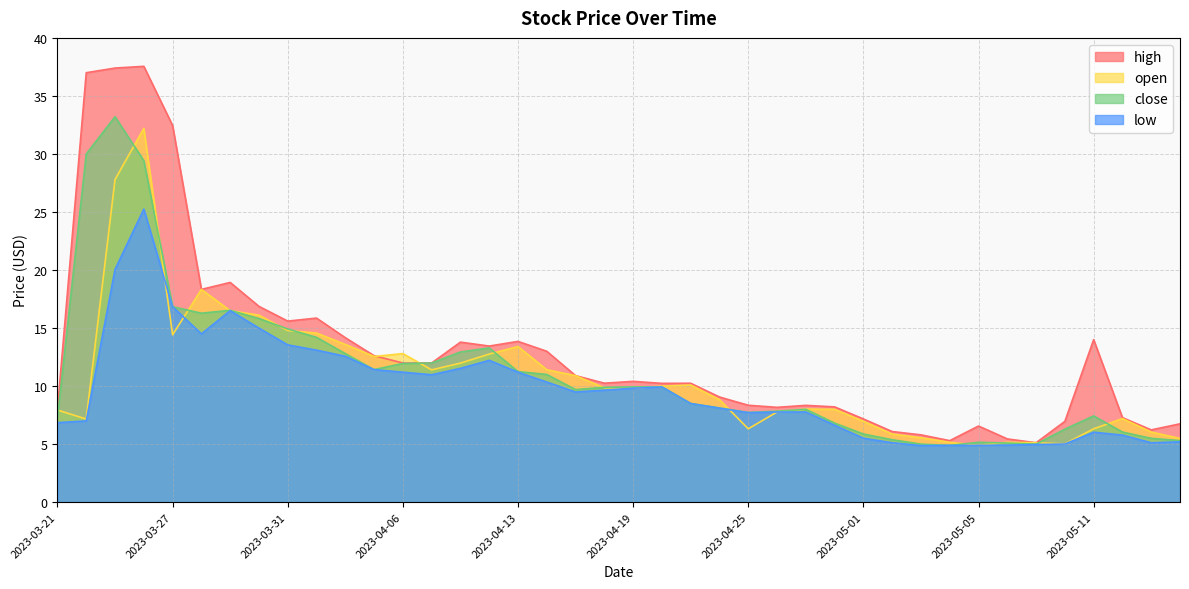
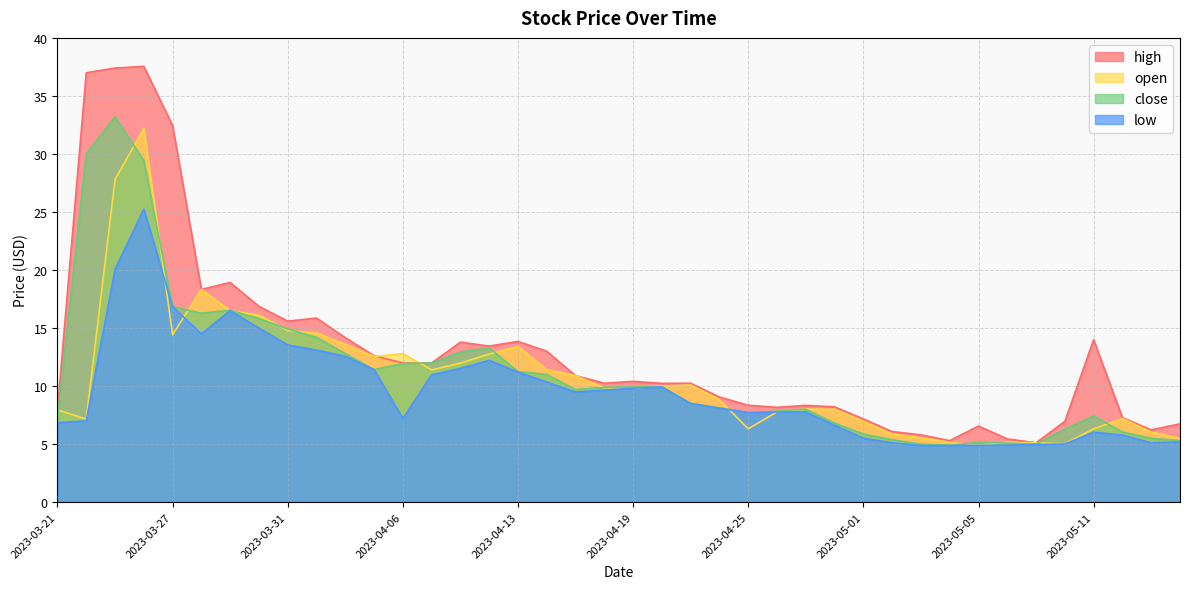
  {
    "high": {
      "2023-03-27": 32.5,
      "2023-03-31": 15.6,
      "2023-04-13": 13.9,
      "2023-04-19": 10.4,
      "2023-04-25": 8.4,
      "2023-05-05": 6.6,
      "2023-05-11": 14.0
    },
    "open": {
      "2023-03-27": 14.4,
      "2023-04-06": 12.8,
      "2023-04-13": 13.4,
      "2023-04-25": 6.3,
      "2023-05-11": 6.3
    },
    "close": {
      "2023-03-21": 7.2,
      "2023-05-01": 5.9,
      "2023-05-05": 5.2,
      "2023-05-11": 7.4
    },
    "low": {
      "2023-03-21": 6.9,
      "2023-03-31": 13.6,
-     "2023-04-06": 11.2,
+     "2023-04-06": 7.2,
      "2023-05-01": 5.5,
      "2023-05-11": 6.0
    }
  }
